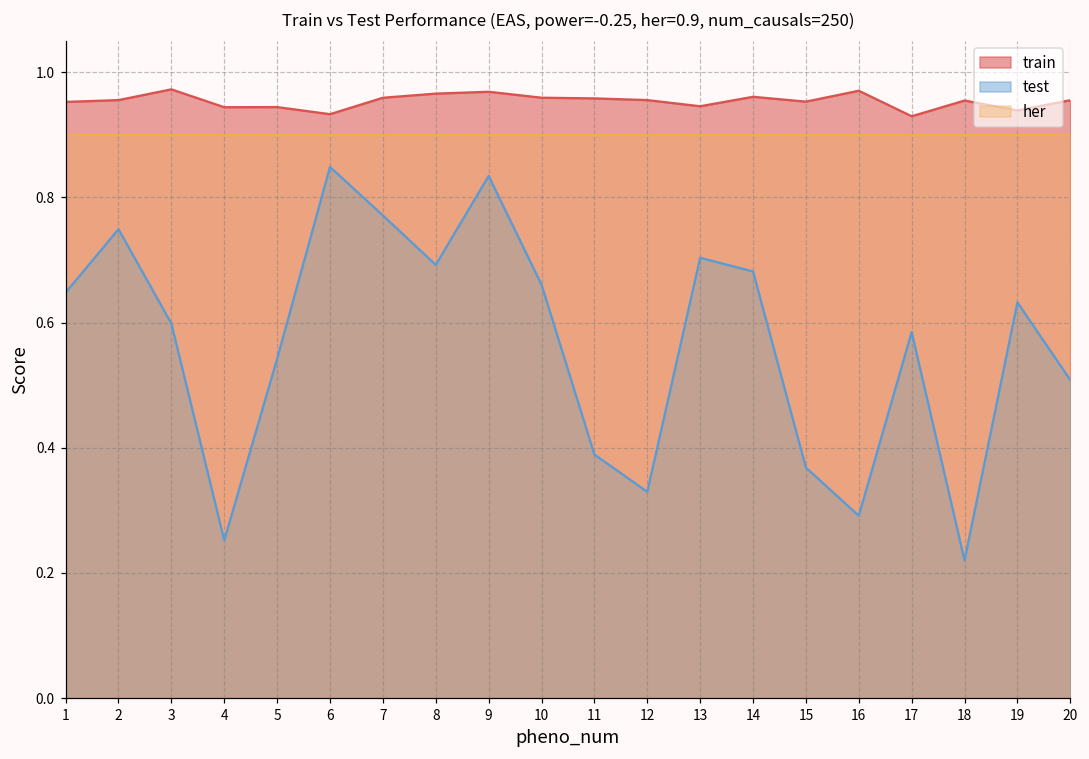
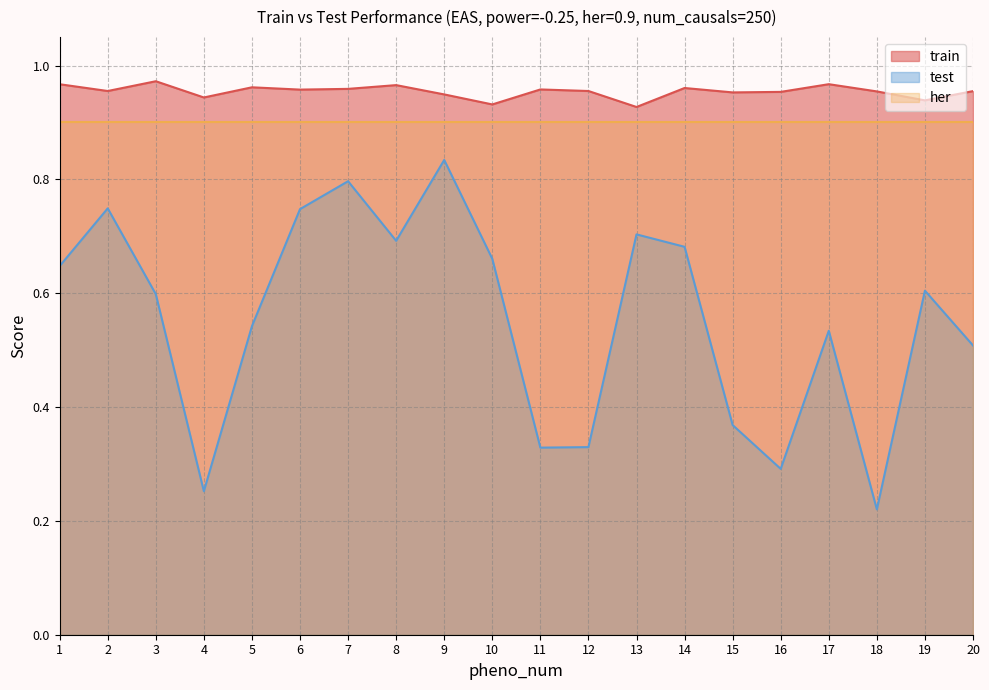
  {
    "train": {
-     "1": 0.95,
+     "1": 0.97,
      "2": 0.96,
      "3": 0.97,
      "4": 0.94,
-     "5": 0.94,
-     "6": 0.93,
+     "5": 0.96,
+     "6": 0.96,
      "7": 0.96,
      "8": 0.97,
-     "9": 0.97,
-     "10": 0.96,
+     "9": 0.95,
+     "10": 0.93,
      "11": 0.96,
      "12": 0.96,
-     "13": 0.95,
+     "13": 0.93,
      "14": 0.96,
      "15": 0.95,
-     "16": 0.97,
-     "17": 0.93,
+     "16": 0.95,
+     "17": 0.97,
      "18": 0.95,
      "20": 0.96
    },
    "test": {
      "1": 0.65,
      "2": 0.75,
      "3": 0.60,
      "4": 0.25,
      "5": 0.54,
-     "6": 0.85,
-     "7": 0.77,
+     "6": 0.75,
+     "7": 0.80,
      "8": 0.69,
      "9": 0.83,
      "10": 0.66,
-     "11": 0.39,
+     "11": 0.33,
      "12": 0.33,
      "13": 0.70,
      "14": 0.68,
      "15": 0.37,
      "16": 0.29,
-     "17": 0.58,
+     "17": 0.53,
      "18": 0.22,
-     "19": 0.63,
+     "19": 0.60,
      "20": 0.51
    },
    "her": {
      "1": 0.90,
      "2": 0.90,
      "3": 0.90,
      "4": 0.90,
      "5": 0.90,
      "6": 0.90,
      "7": 0.90,
      "8": 0.90,
      "9": 0.90,
      "10": 0.90,
      "11": 0.90,
      "12": 0.90,
      "13": 0.90,
      "14": 0.90,
      "15": 0.90,
      "16": 0.90,
      "17": 0.90,
      "18": 0.90,
      "19": 0.90,
      "20": 0.90
    }
  }
